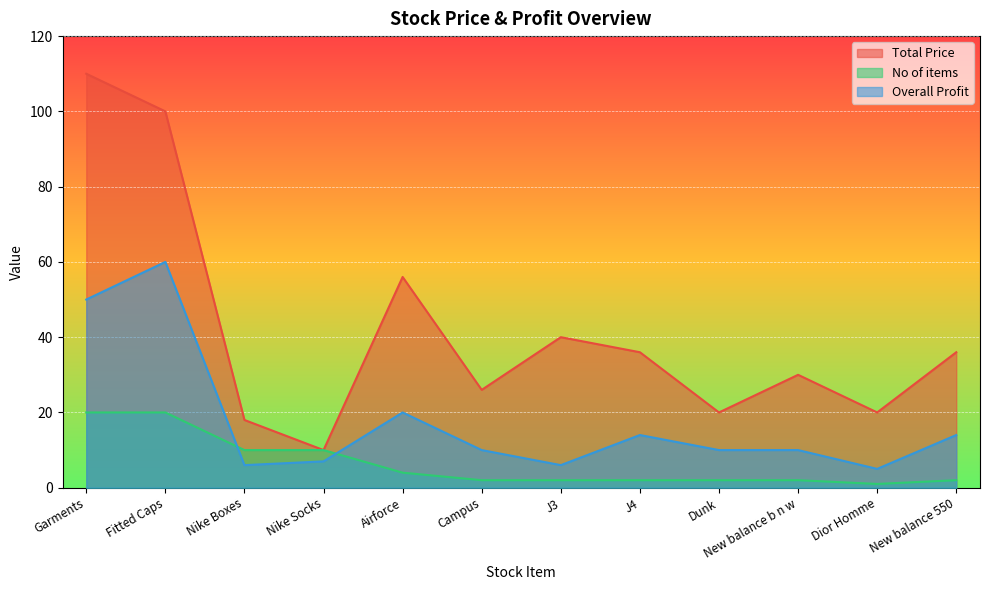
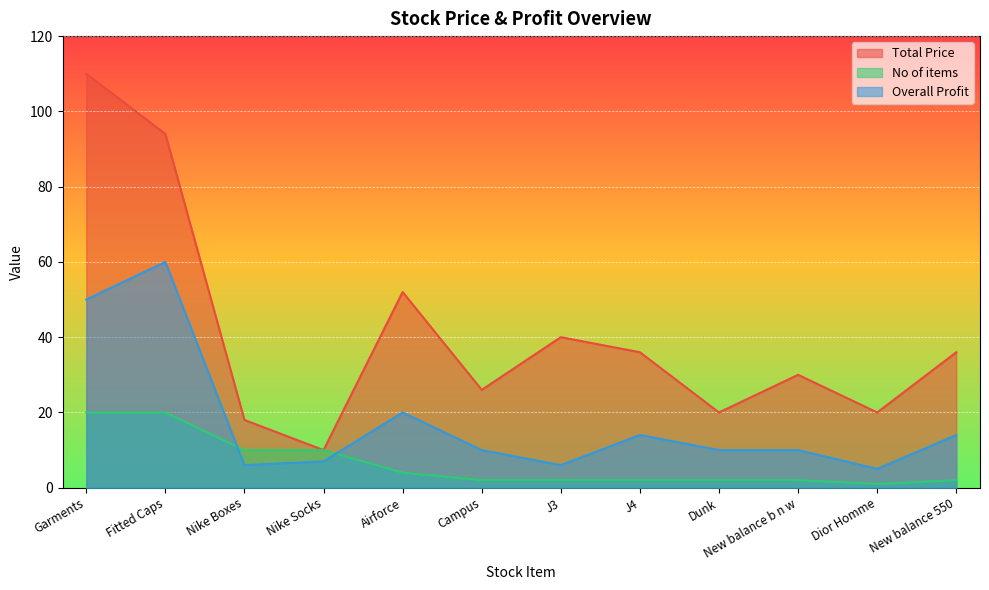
  {
    "Total Price": {
      "Garments": 110,
-     "Fitted Caps": 100,
+     "Fitted Caps": 94,
      "Nike Boxes": 18,
-     "Airforce": 56,
+     "Airforce": 52,
      "Campus": 26,
      "J3": 40,
      "J4": 36,
      "Dunk": 20,
      "New balance b n w": 30,
      "Dior Homme": 20,
      "New balance 550": 36
    },
    "No of items": {
      "Garments": 20,
      "Fitted Caps": 20,
      "Nike Boxes": 10,
      "Airforce": 4,
      "Campus": 2,
      "J3": 2,
      "J4": 2,
      "Dunk": 2,
      "New balance b n w": 2,
      "Dior Homme": 1,
      "New balance 550": 2
    },
    "Overall Profit": {
      "Garments": 50,
      "Fitted Caps": 60,
      "Nike Boxes": 6,
      "Nike Socks": 7,
      "Airforce": 20,
      "Campus": 10,
      "J3": 6,
      "J4": 14,
      "Dunk": 10,
      "New balance b n w": 10,
      "Dior Homme": 5,
      "New balance 550": 14
    }
  }
